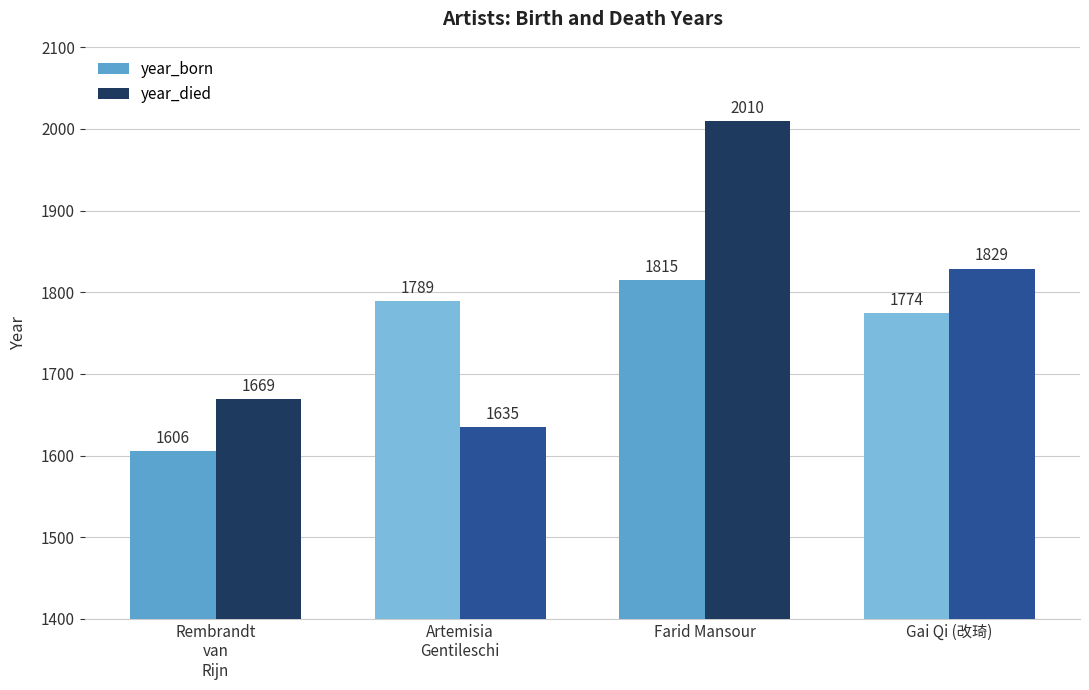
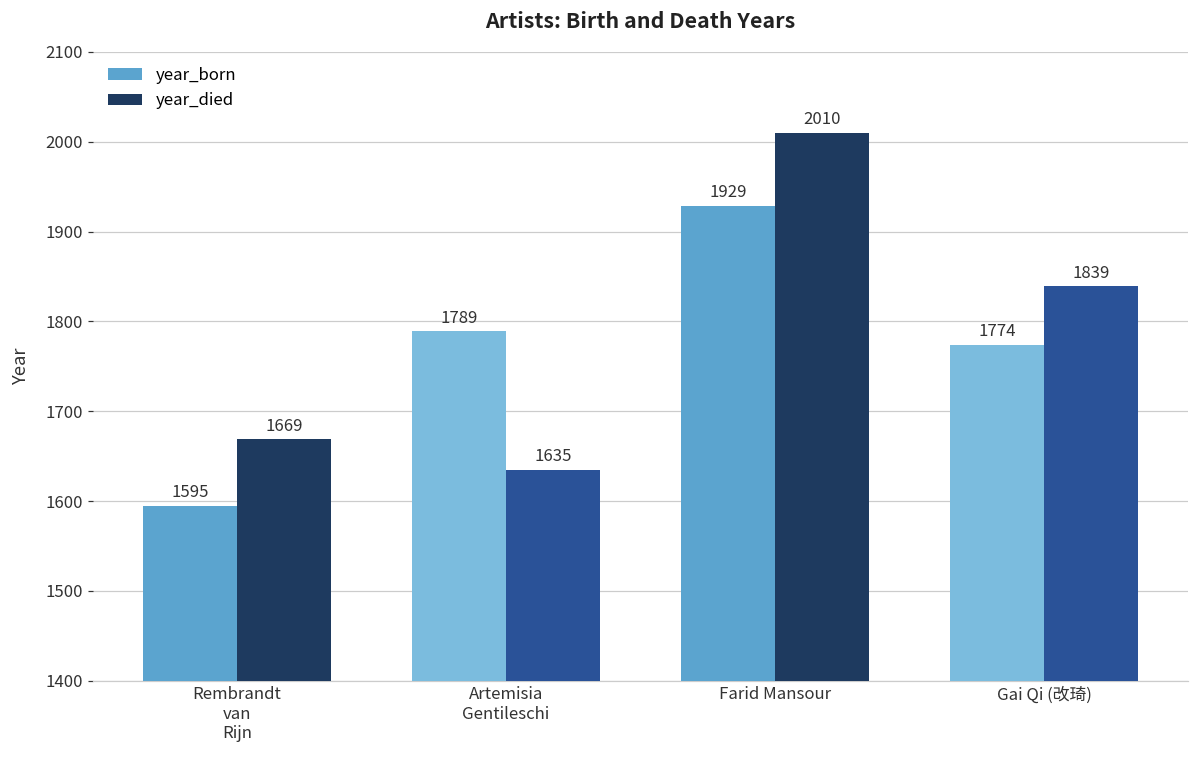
  {
    "year_born": {
-     "Rembrandt van Rijn": 1606,
+     "Rembrandt van Rijn": 1595,
      "Artemisia Gentileschi": 1789,
-     "Farid Mansour": 1815,
+     "Farid Mansour": 1929,
      "Gai Qi (改琦)": 1774
    },
    "year_died": {
      "Rembrandt van Rijn": 1669,
      "Artemisia Gentileschi": 1635,
      "Farid Mansour": 2010,
-     "Gai Qi (改琦)": 1829
+     "Gai Qi (改琦)": 1839
    }
  }
